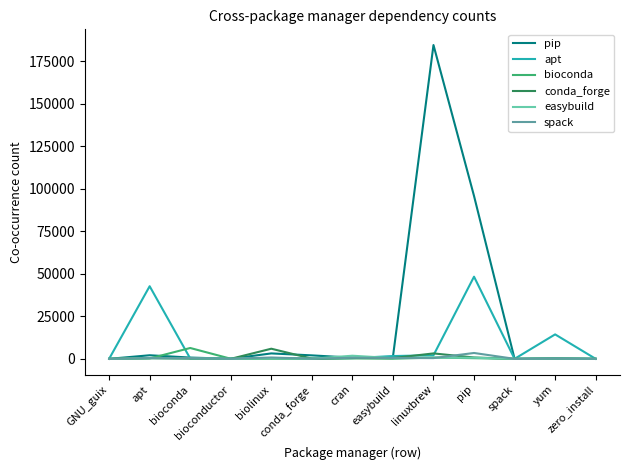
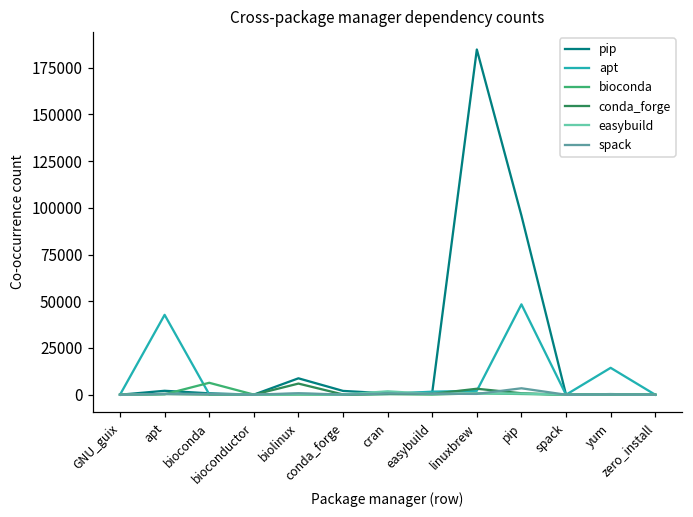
  {
    "pip": {
      "apt": 2000,
-     "biolinux": 3000,
+     "biolinux": 9000,
      "conda_forge": 2000,
      "linuxbrew": 185000,
      "pip": 96000
    },
    "apt": {
      "apt": 43000,
      "pip": 48000,
      "yum": 14000
    }
  }
